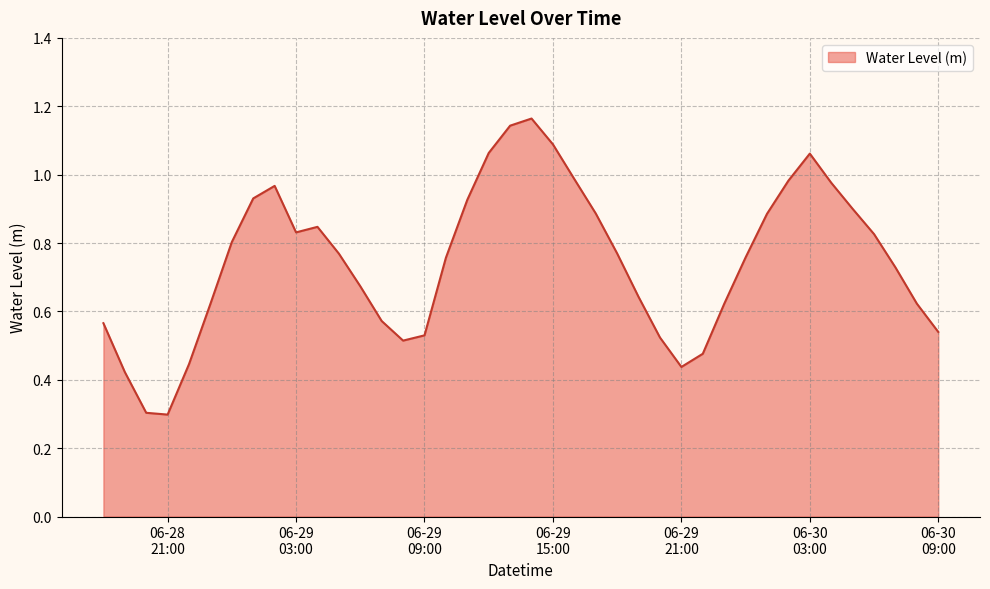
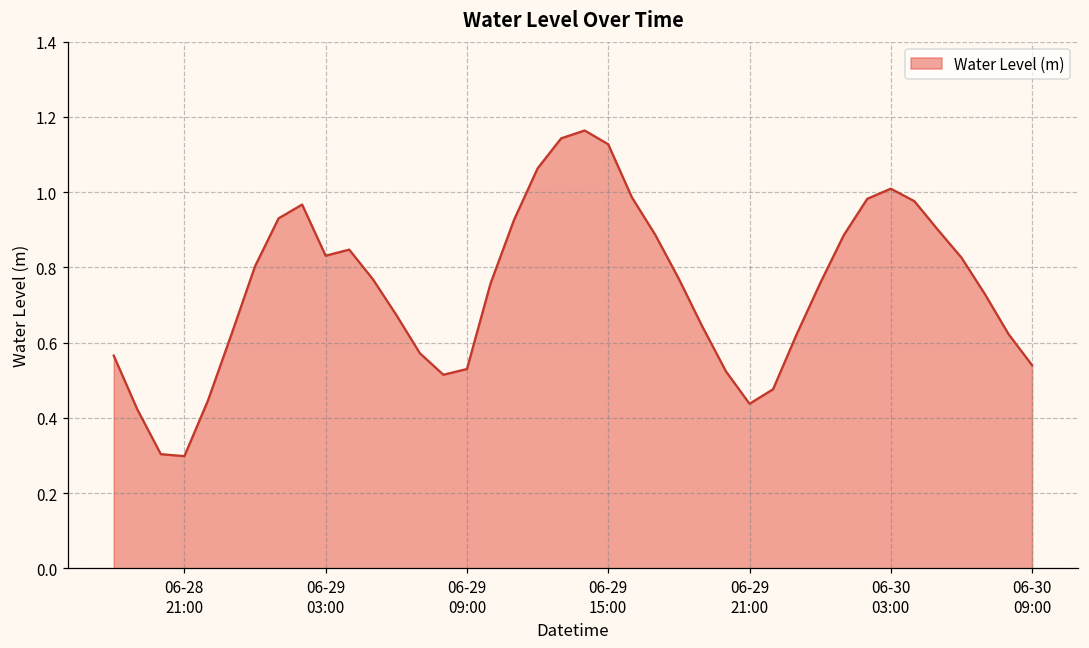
  {
    "06-28 21:00": 0.30,
    "06-29 03:00": 0.83,
    "06-29 09:00": 0.53,
-   "06-29 15:00": 1.09,
+   "06-29 15:00": 1.13,
    "06-29 21:00": 0.44,
-   "06-30 03:00": 1.06,
+   "06-30 03:00": 1.01,
    "06-30 09:00": 0.54
  }
